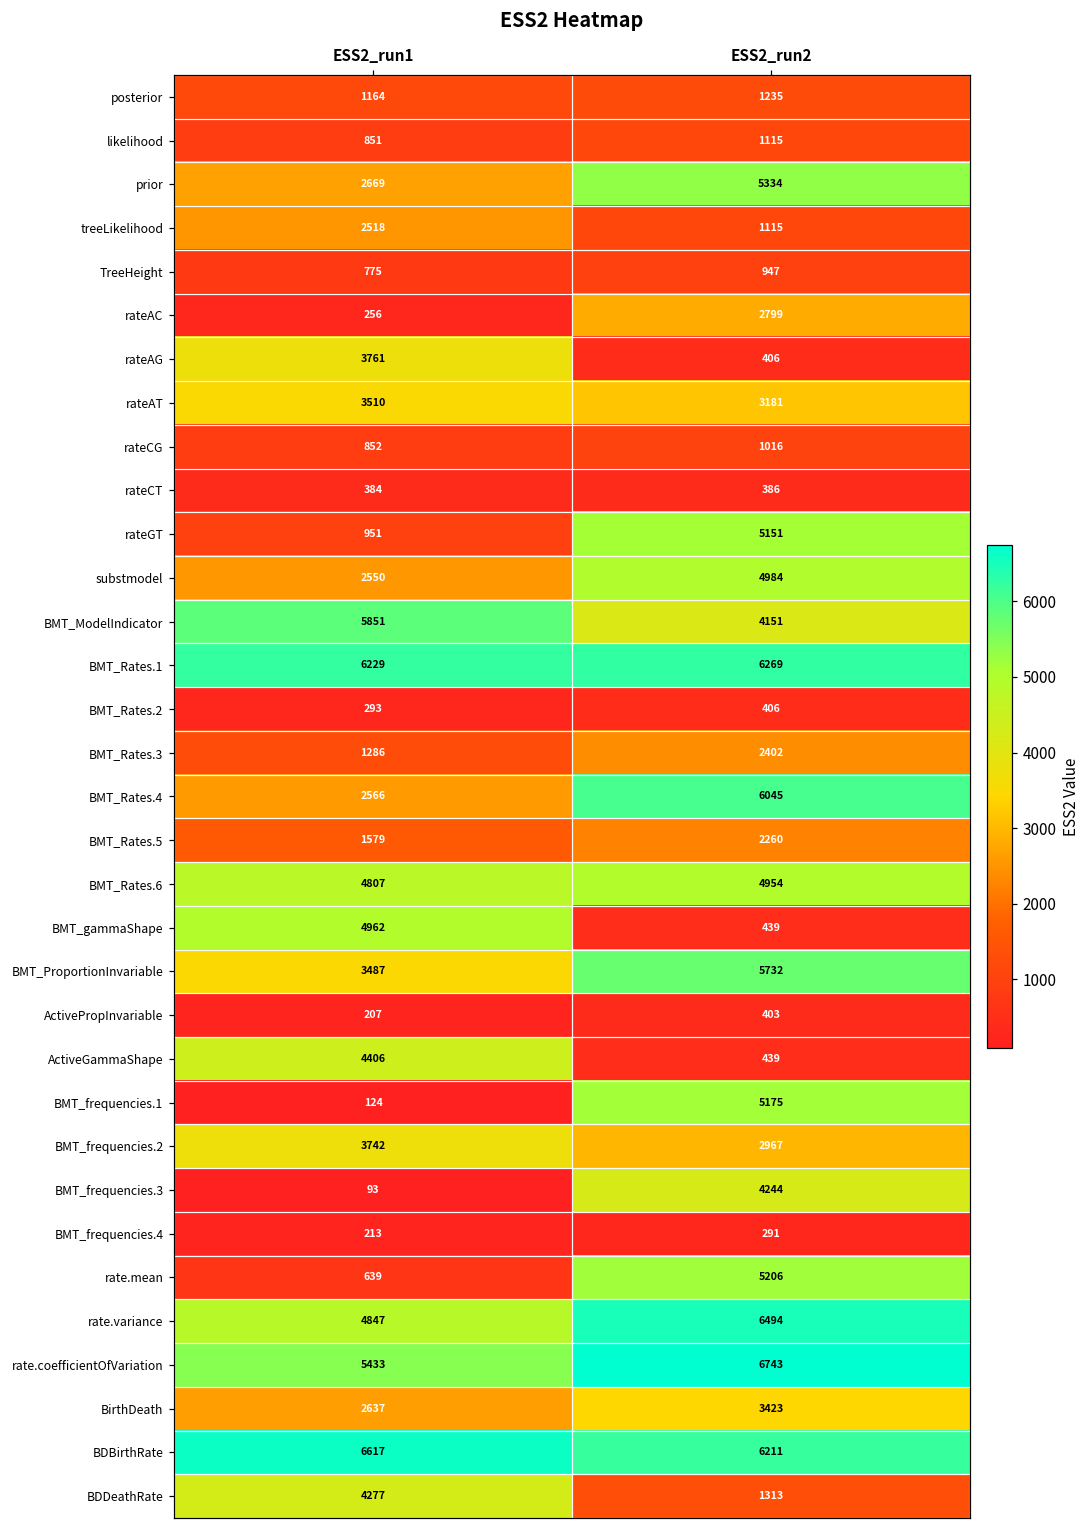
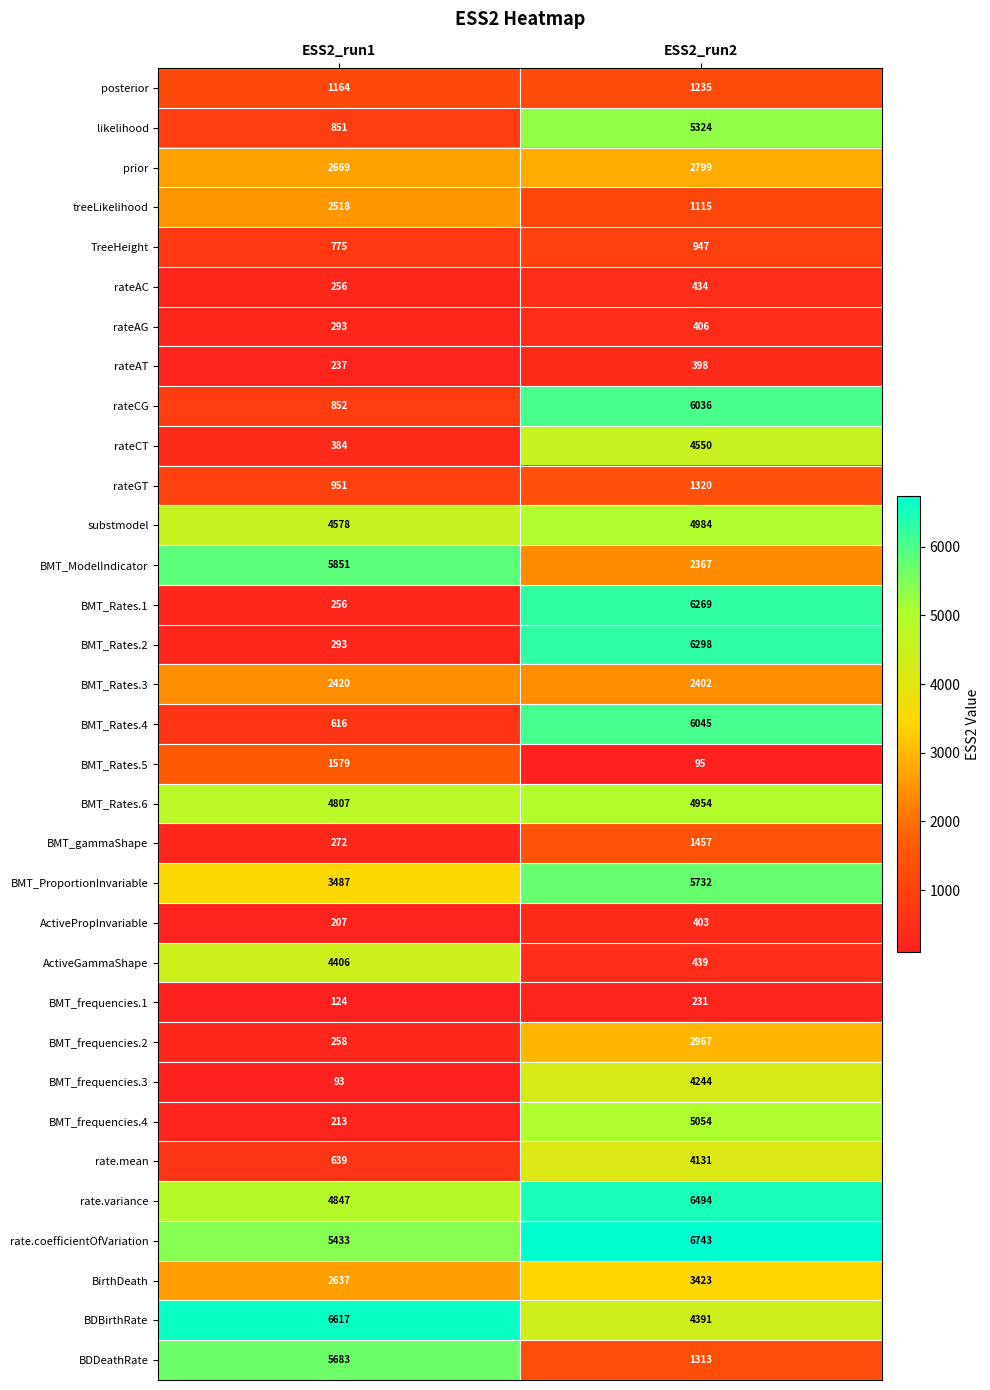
  {
    "posterior": {
      "ESS2_run1": 1164,
      "ESS2_run2": 1235
    },
    "likelihood": {
      "ESS2_run1": 851,
-     "ESS2_run2": 1115
+     "ESS2_run2": 5324
    },
    "prior": {
      "ESS2_run1": 2669,
-     "ESS2_run2": 5334
+     "ESS2_run2": 2799
    },
    "treeLikelihood": {
      "ESS2_run1": 2518,
      "ESS2_run2": 1115
    },
    "TreeHeight": {
      "ESS2_run1": 775,
      "ESS2_run2": 947
    },
    "rateAC": {
      "ESS2_run1": 256,
-     "ESS2_run2": 2799
+     "ESS2_run2": 434
    },
    "rateAG": {
-     "ESS2_run1": 3761,
+     "ESS2_run1": 293,
      "ESS2_run2": 406
    },
    "rateAT": {
-     "ESS2_run1": 3510,
-     "ESS2_run2": 3181
+     "ESS2_run1": 237,
+     "ESS2_run2": 398
    },
    "rateCG": {
      "ESS2_run1": 852,
-     "ESS2_run2": 1016
+     "ESS2_run2": 6036
    },
    "rateCT": {
      "ESS2_run1": 384,
-     "ESS2_run2": 386
+     "ESS2_run2": 4550
    },
    "rateGT": {
      "ESS2_run1": 951,
-     "ESS2_run2": 5151
+     "ESS2_run2": 1320
    },
    "substmodel": {
-     "ESS2_run1": 2550,
+     "ESS2_run1": 4578,
      "ESS2_run2": 4984
    },
    "BMT_ModelIndicator": {
      "ESS2_run1": 5851,
-     "ESS2_run2": 4151
+     "ESS2_run2": 2367
    },
    "BMT_Rates.1": {
-     "ESS2_run1": 6229,
+     "ESS2_run1": 256,
      "ESS2_run2": 6269
    },
    "BMT_Rates.2": {
      "ESS2_run1": 293,
-     "ESS2_run2": 406
+     "ESS2_run2": 6298
    },
    "BMT_Rates.3": {
-     "ESS2_run1": 1286,
+     "ESS2_run1": 2420,
      "ESS2_run2": 2402
    },
    "BMT_Rates.4": {
-     "ESS2_run1": 2566,
+     "ESS2_run1": 616,
      "ESS2_run2": 6045
    },
    "BMT_Rates.5": {
      "ESS2_run1": 1579,
-     "ESS2_run2": 2260
+     "ESS2_run2": 95
    },
    "BMT_Rates.6": {
      "ESS2_run1": 4807,
      "ESS2_run2": 4954
    },
    "BMT_gammaShape": {
-     "ESS2_run1": 4962,
-     "ESS2_run2": 439
+     "ESS2_run1": 272,
+     "ESS2_run2": 1457
    },
    "BMT_ProportionInvariable": {
      "ESS2_run1": 3487,
      "ESS2_run2": 5732
    },
    "ActivePropInvariable": {
      "ESS2_run1": 207,
      "ESS2_run2": 403
    },
    "ActiveGammaShape": {
      "ESS2_run1": 4406,
      "ESS2_run2": 439
    },
    "BMT_frequencies.1": {
      "ESS2_run1": 124,
-     "ESS2_run2": 5175
+     "ESS2_run2": 231
    },
    "BMT_frequencies.2": {
-     "ESS2_run1": 3742,
+     "ESS2_run1": 258,
      "ESS2_run2": 2967
    },
    "BMT_frequencies.3": {
      "ESS2_run1": 93,
      "ESS2_run2": 4244
    },
    "BMT_frequencies.4": {
      "ESS2_run1": 213,
-     "ESS2_run2": 291
+     "ESS2_run2": 5054
    },
    "rate.mean": {
      "ESS2_run1": 639,
-     "ESS2_run2": 5206
+     "ESS2_run2": 4131
    },
    "rate.variance": {
      "ESS2_run1": 4847,
      "ESS2_run2": 6494
    },
    "rate.coefficientOfVariation": {
      "ESS2_run1": 5433,
      "ESS2_run2": 6743
    },
    "BirthDeath": {
      "ESS2_run1": 2637,
      "ESS2_run2": 3423
    },
    "BDBirthRate": {
      "ESS2_run1": 6617,
-     "ESS2_run2": 6211
+     "ESS2_run2": 4391
    },
    "BDDeathRate": {
-     "ESS2_run1": 4277,
+     "ESS2_run1": 5683,
      "ESS2_run2": 1313
    }
  }
